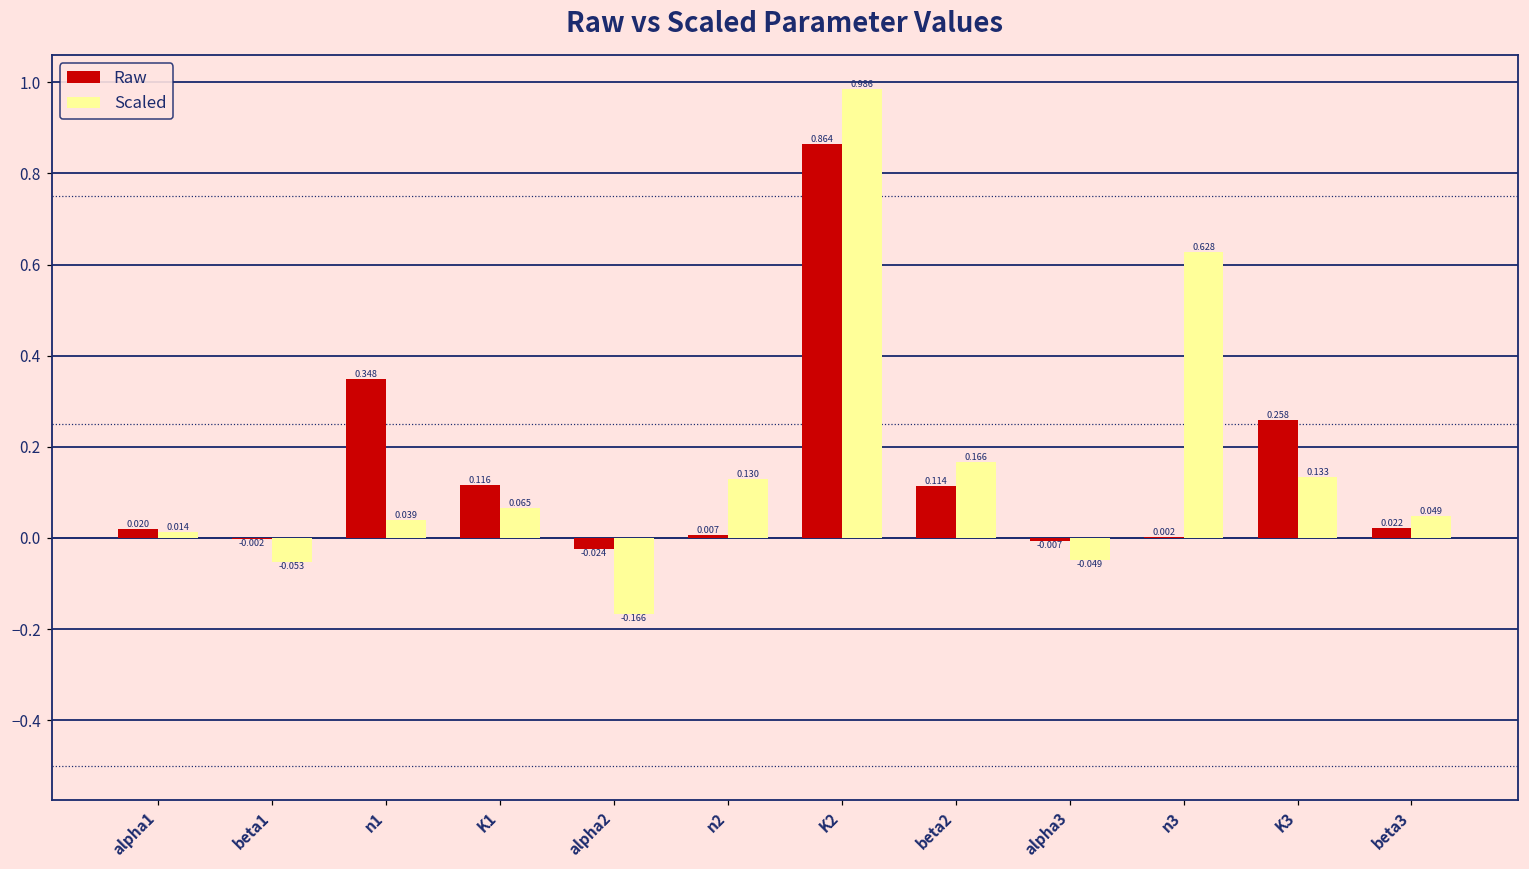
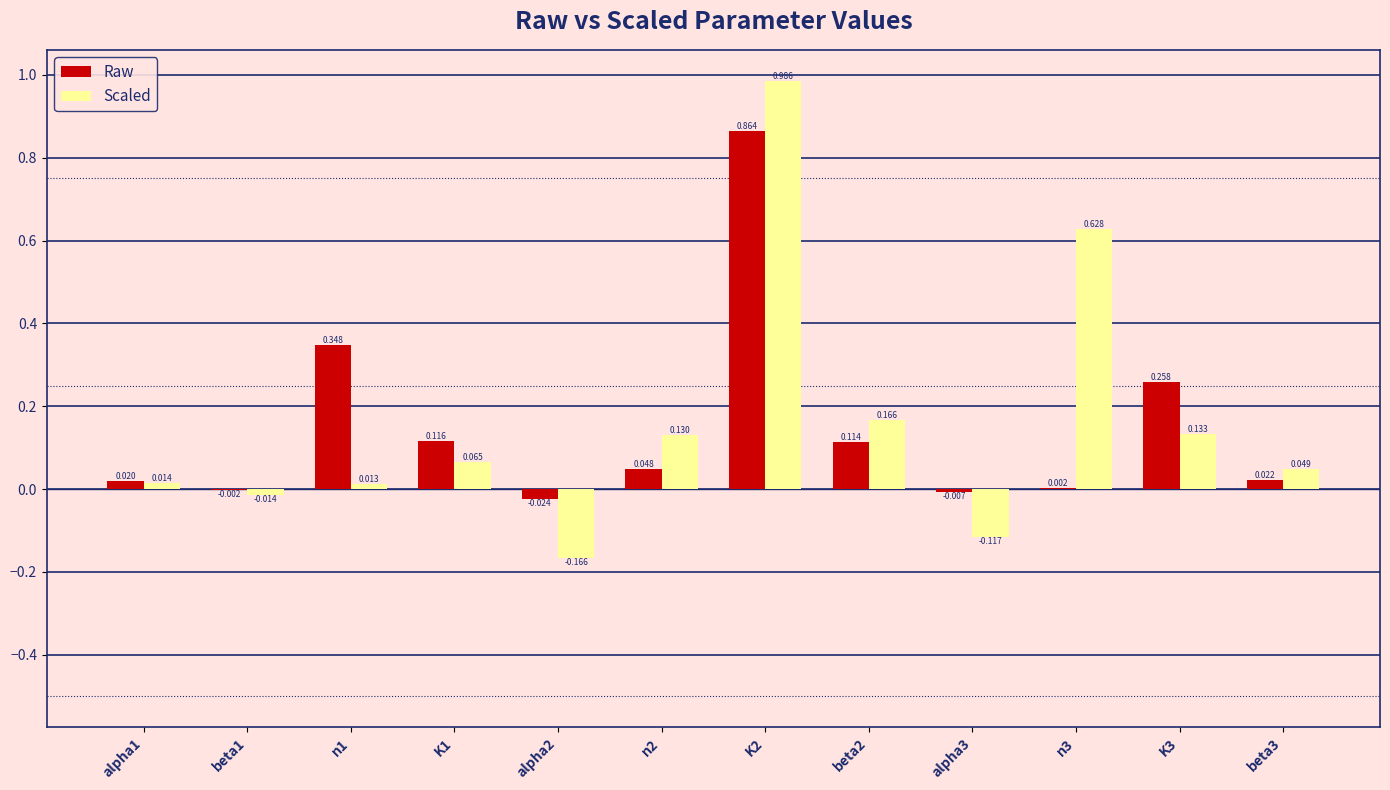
  {
    "Raw": {
      "alpha1": 0.020,
      "beta1": -0.002,
      "n1": 0.348,
      "K1": 0.116,
      "alpha2": -0.024,
-     "n2": 0.007,
+     "n2": 0.048,
      "K2": 0.864,
      "beta2": 0.114,
      "alpha3": -0.007,
      "n3": 0.002,
      "K3": 0.258,
      "beta3": 0.022
    },
    "Scaled": {
      "alpha1": 0.014,
-     "beta1": -0.053,
-     "n1": 0.039,
+     "beta1": -0.014,
+     "n1": 0.013,
      "K1": 0.065,
      "alpha2": -0.166,
      "n2": 0.130,
      "K2": 0.986,
      "beta2": 0.166,
-     "alpha3": -0.049,
+     "alpha3": -0.117,
      "n3": 0.628,
      "K3": 0.133,
      "beta3": 0.049
    }
  }
